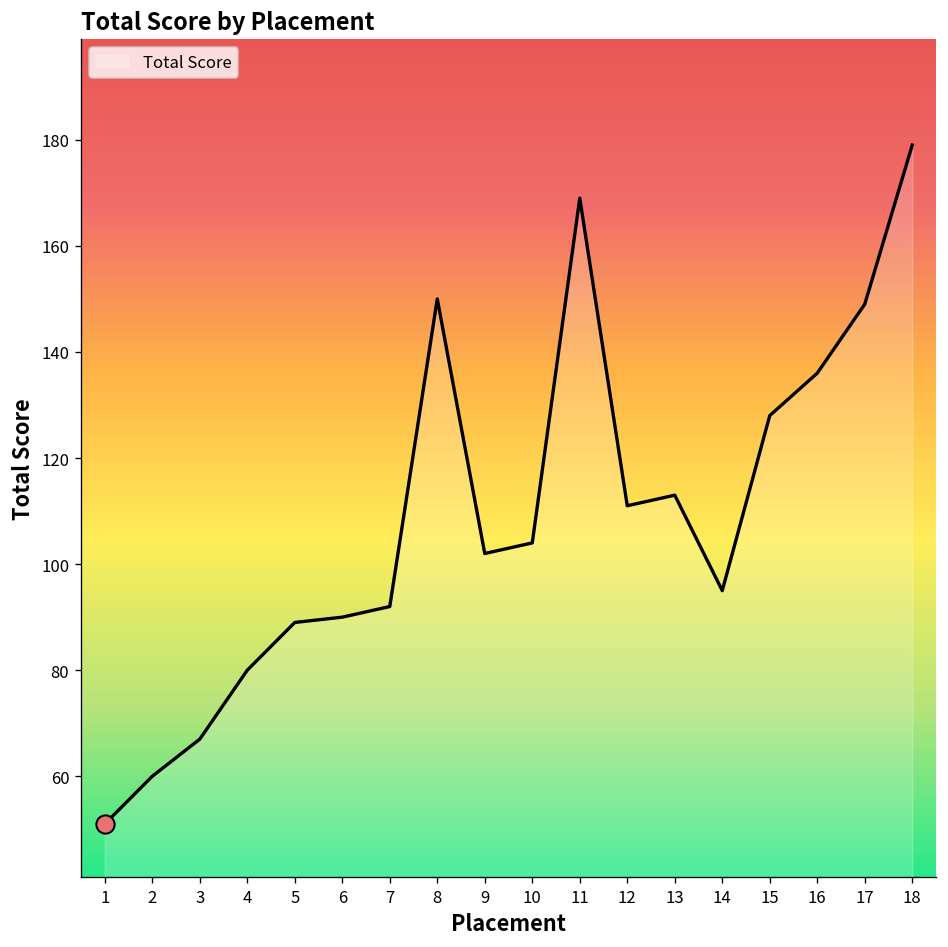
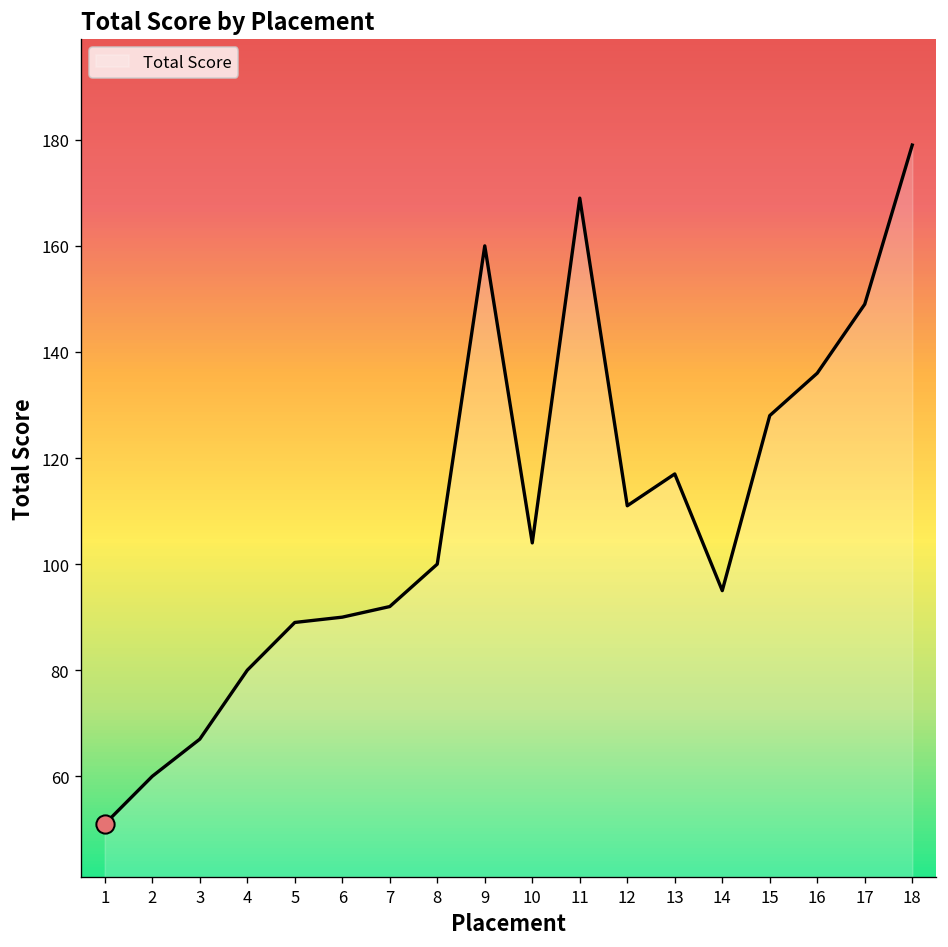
  {
    "Total Score": {
      "2": 60,
      "3": 67,
      "4": 80,
      "5": 89,
      "6": 90,
      "7": 92,
-     "8": 150,
-     "9": 102,
+     "8": 100,
+     "9": 160,
      "10": 104,
      "11": 169,
      "12": 111,
-     "13": 113,
+     "13": 117,
      "14": 95,
      "15": 128,
      "16": 136,
      "17": 149,
      "18": 179
    }
  }
